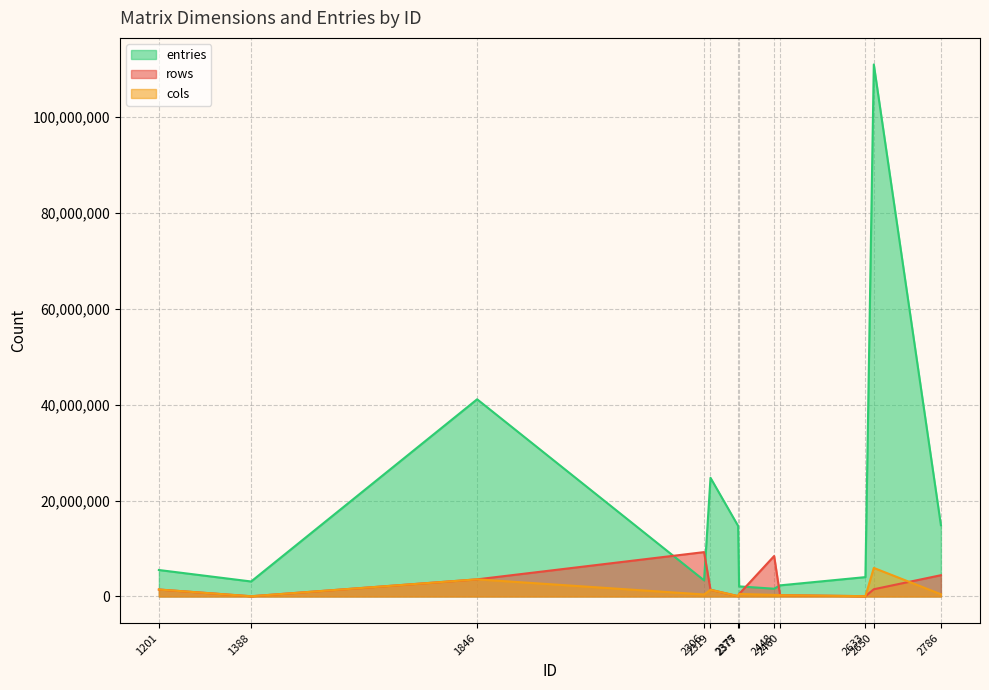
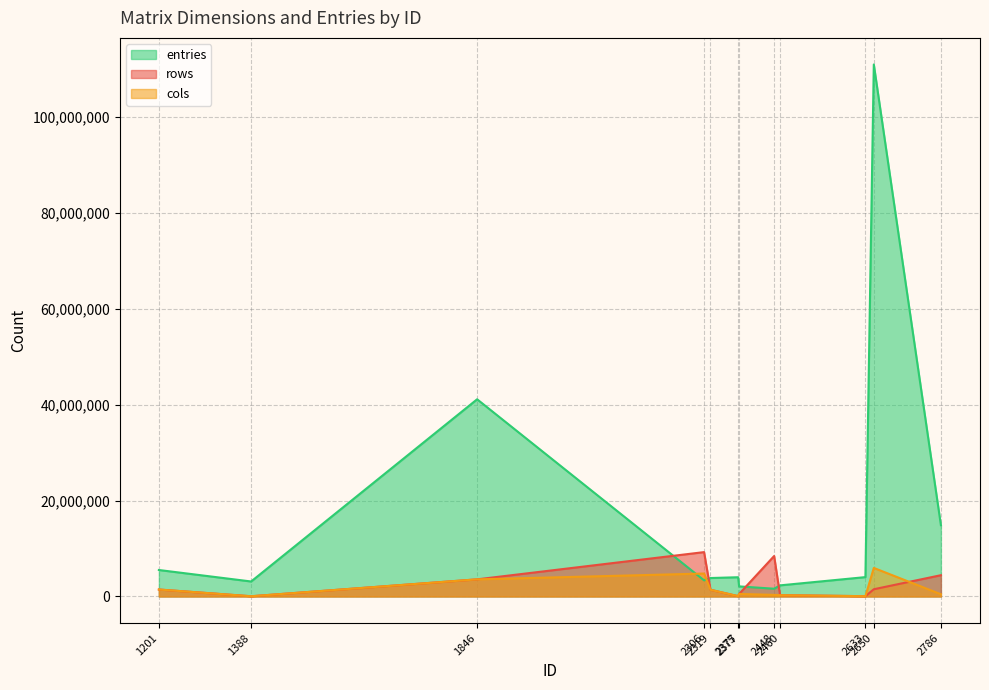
  {
    "entries": {
      "1201": "6,000,000",
      "1388": "3,000,000",
      "1846": "41,000,000",
      "2306": "3,000,000",
-     "2319": "25,000,000",
-     "2375": "15,000,000",
+     "2319": "4,000,000",
+     "2375": "4,000,000",
      "2377": "2,000,000",
      "2448": "2,000,000",
      "2460": "2,000,000",
      "2633": "4,000,000",
      "2650": "111,000,000",
      "2786": "15,000,000"
    },
    "rows": {
      "2306": "9,000,000",
      "2448": "8,000,000",
      "2650": "2,000,000",
      "2786": "4,000,000"
    },
    "cols": {
-     "2306": "0",
+     "2306": "5,000,000",
      "2448": "0",
      "2650": "6,000,000",
      "2786": "0"
    }
  }
